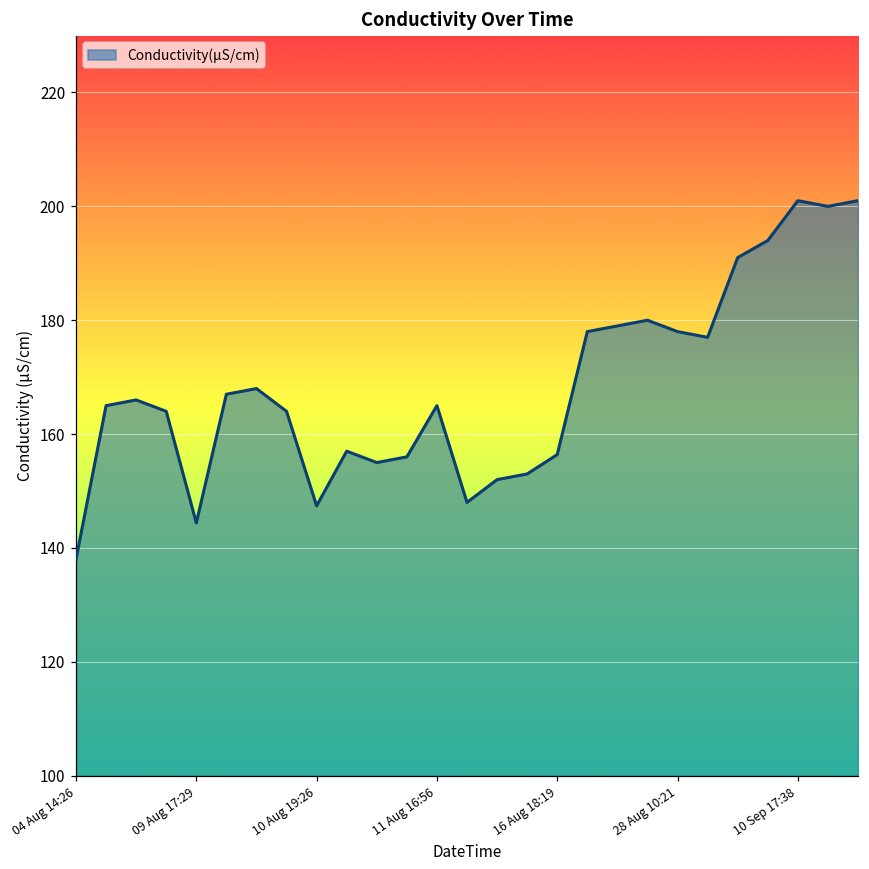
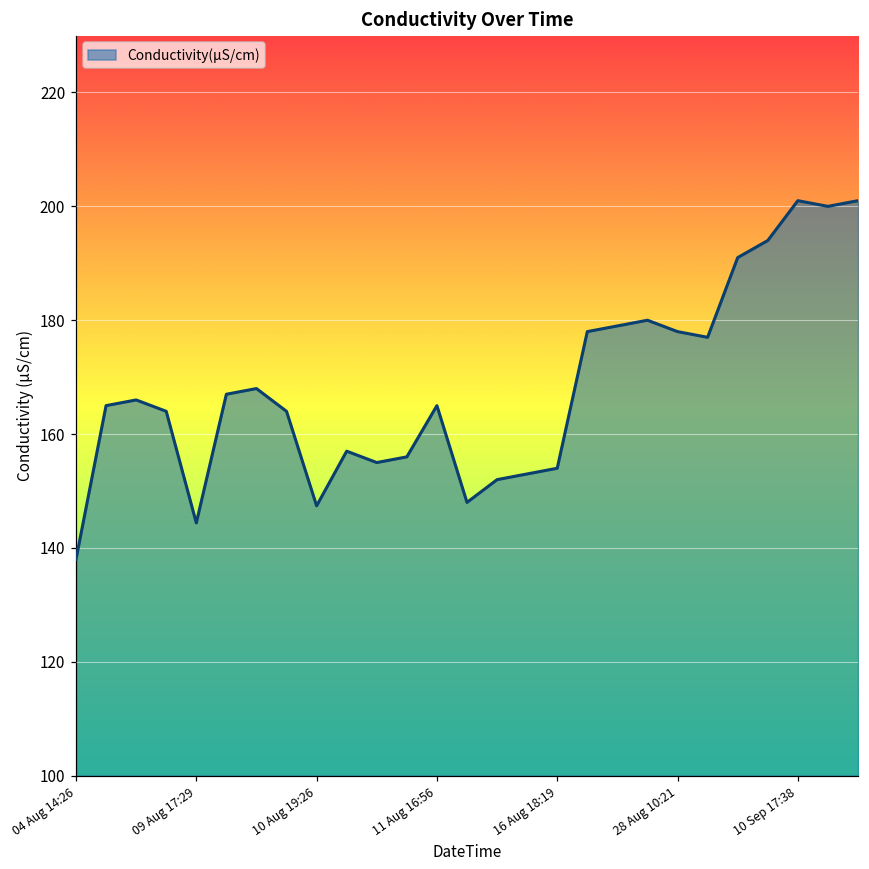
  {
    "04 Aug 14:26": 138,
    "09 Aug 17:29": 144,
    "10 Aug 19:26": 147,
    "11 Aug 16:56": 165,
-   "16 Aug 18:19": 156,
+   "16 Aug 18:19": 154,
    "28 Aug 10:21": 178,
    "10 Sep 17:38": 201
  }
